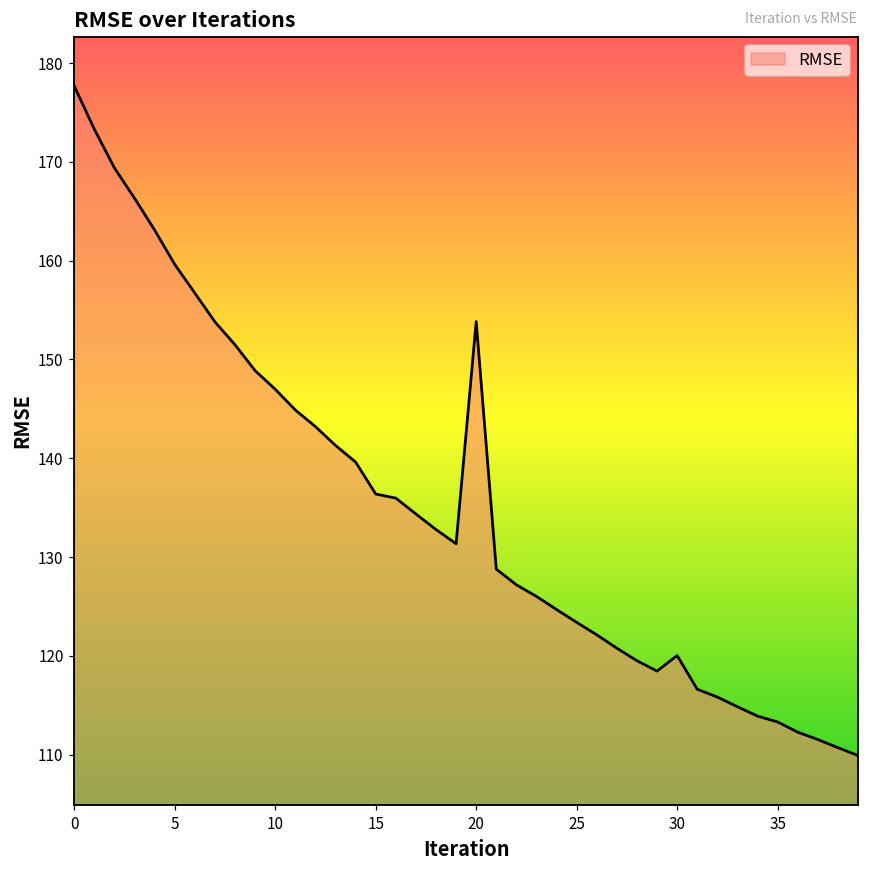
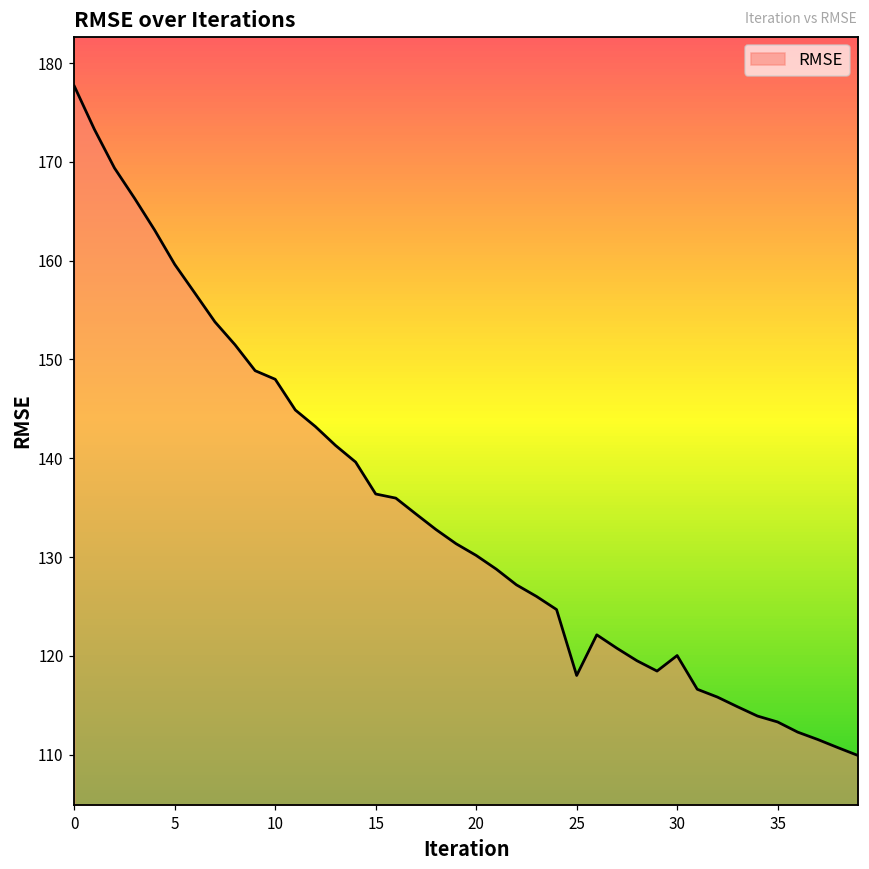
  {
    "0": 178,
    "5": 160,
-   "10": 147,
+   "10": 148,
    "15": 136,
-   "20": 154,
-   "25": 123,
+   "20": 130,
+   "25": 118,
    "30": 120,
    "35": 113
  }
